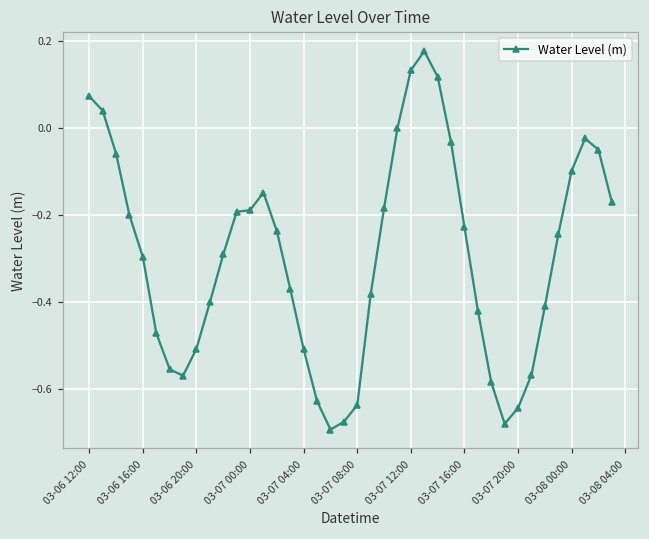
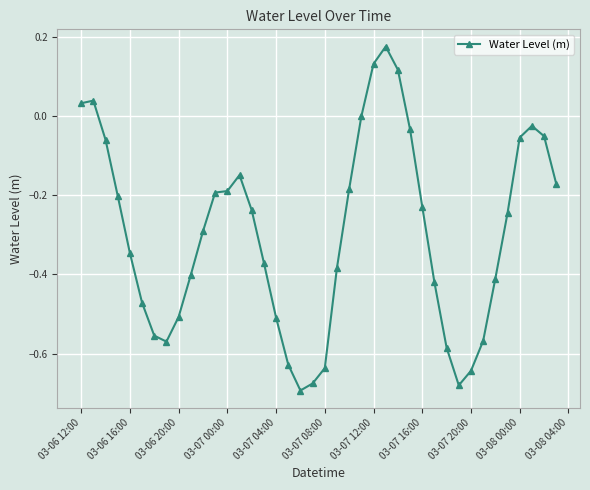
  {
-   "03-06 12:00": 0.07,
-   "03-06 16:00": -0.30,
+   "03-06 12:00": 0.03,
+   "03-06 16:00": -0.35,
    "03-06 20:00": -0.51,
    "03-07 00:00": -0.19,
    "03-07 04:00": -0.51,
    "03-07 08:00": -0.64,
    "03-07 12:00": 0.13,
    "03-07 16:00": -0.23,
    "03-07 20:00": -0.64,
-   "03-08 00:00": -0.10
+   "03-08 00:00": -0.05
  }
